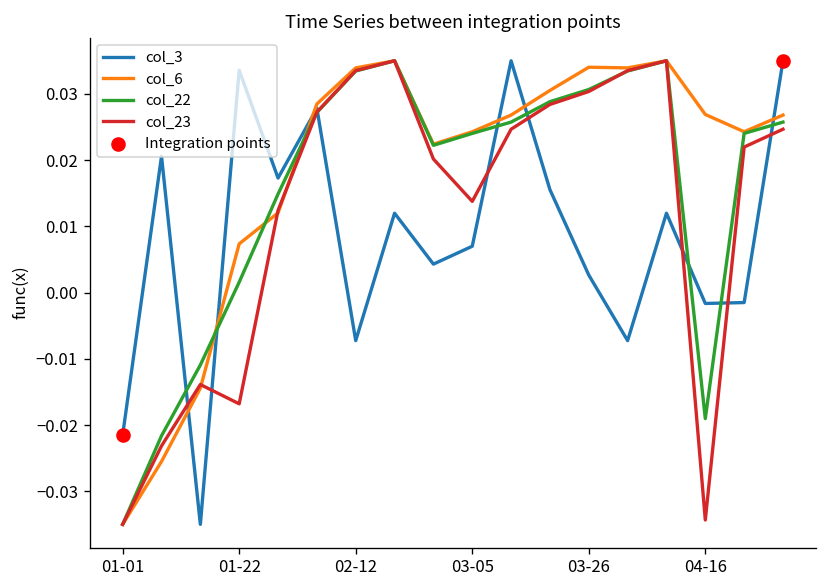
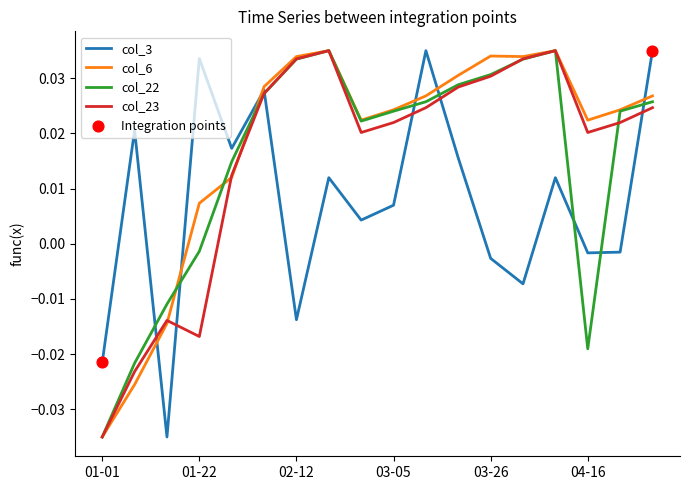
  {
    "col_3": {
-     "02-12": -0.007,
+     "02-12": -0.014,
      "03-05": 0.007,
-     "03-26": 0.003,
+     "03-26": -0.003,
      "04-16": -0.002
    },
    "col_6": {
      "01-22": 0.007,
      "03-26": 0.034,
-     "04-16": 0.027
+     "04-16": 0.022
    },
    "col_22": {
-     "01-22": 0.002,
+     "01-22": -0.001,
      "04-16": -0.019
    },
    "col_23": {
      "01-22": -0.017,
-     "03-05": 0.014,
-     "04-16": -0.034
+     "03-05": 0.022,
+     "04-16": 0.020
    }
  }
